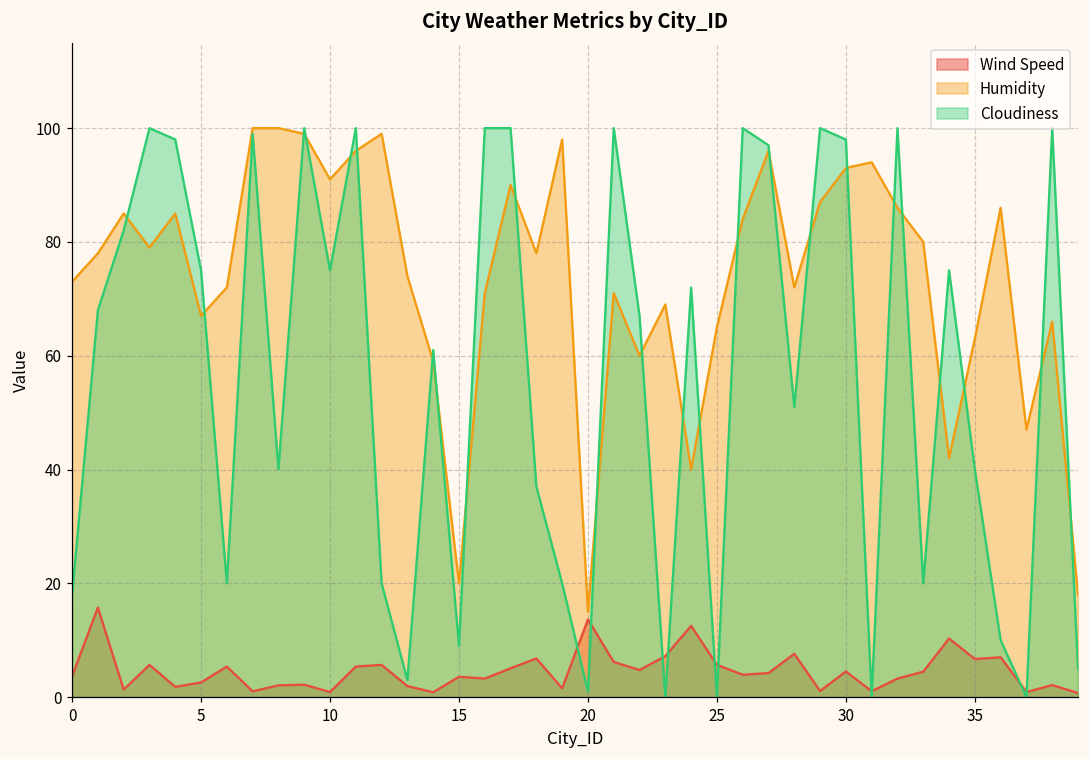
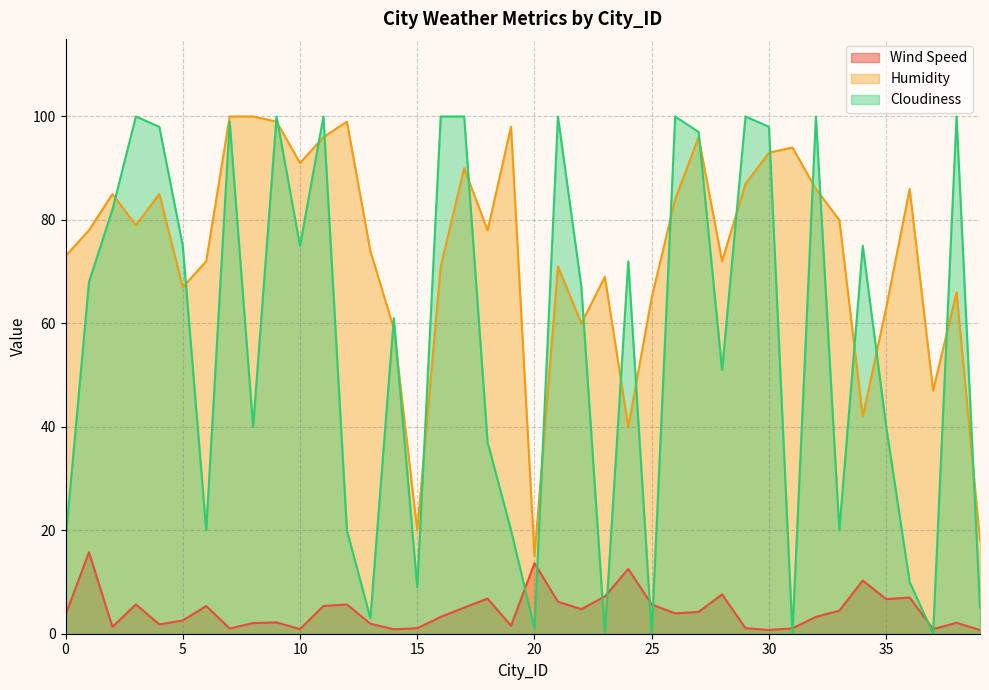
  {
    "Wind Speed": {
      "0": 4,
      "5": 3,
      "10": 1,
-     "15": 4,
+     "15": 1,
      "20": 14,
      "25": 6,
-     "30": 5,
+     "30": 1,
      "35": 7
    },
    "Humidity": {
      "0": 73,
      "5": 67,
      "10": 91,
      "15": 20,
      "20": 15,
      "25": 65,
      "30": 93,
      "35": 63
    },
    "Cloudiness": {
      "0": 18,
      "5": 75,
      "10": 75,
      "15": 9,
      "20": 1,
      "25": 0,
      "30": 98,
      "35": 40
    }
  }
